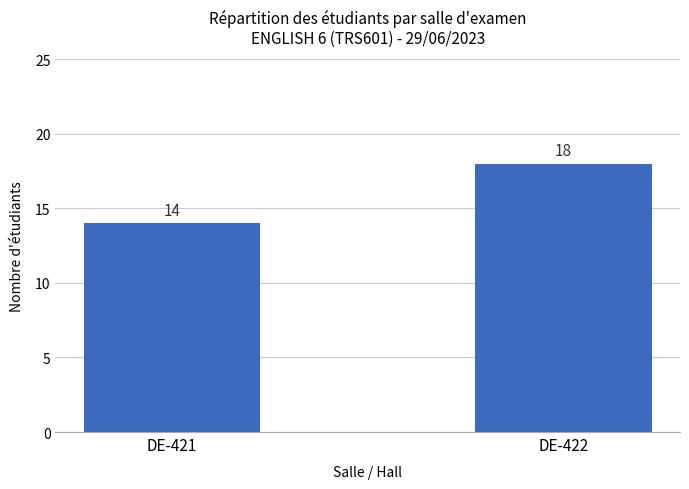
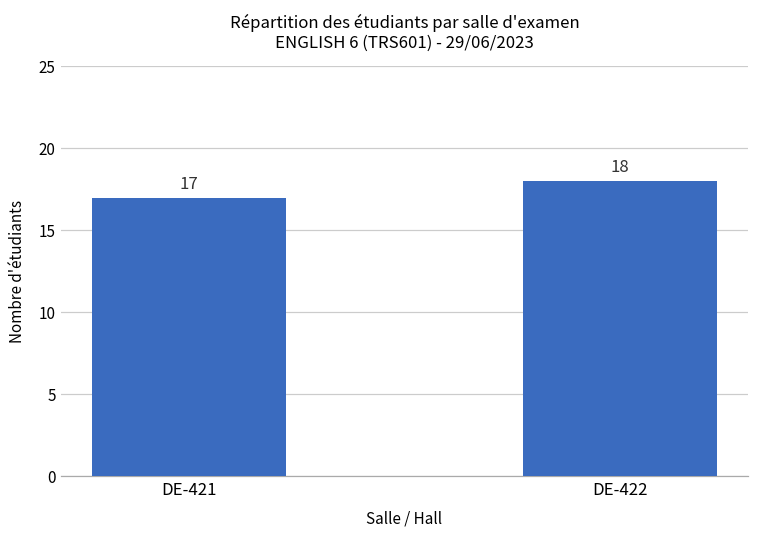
  {
-   "DE-421": 14,
+   "DE-421": 17,
    "DE-422": 18
  }
